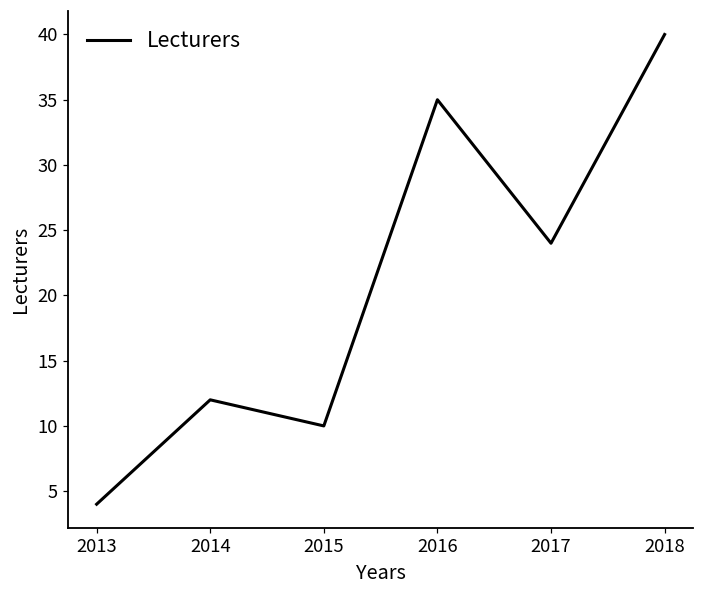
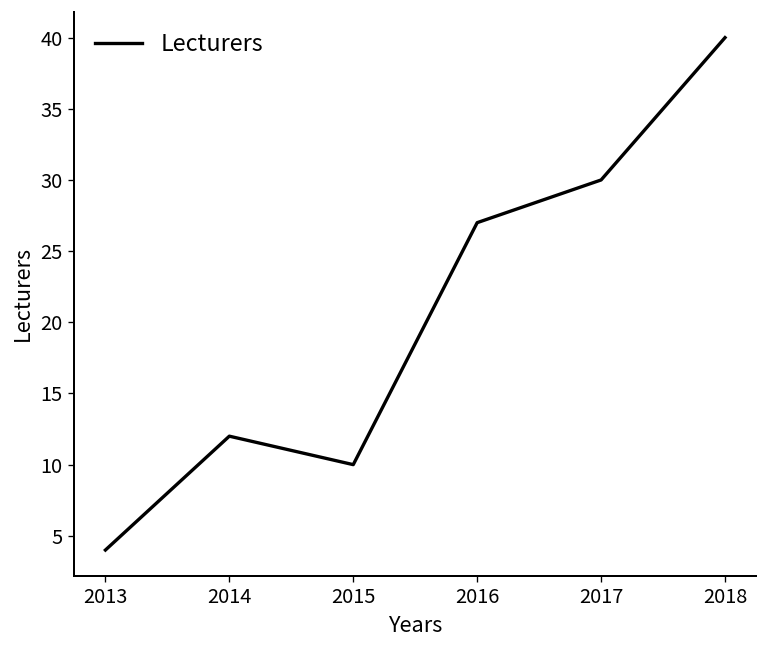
  {
    "2013": 4,
    "2014": 12,
    "2015": 10,
-   "2016": 35,
-   "2017": 24,
+   "2016": 27,
+   "2017": 30,
    "2018": 40
  }
